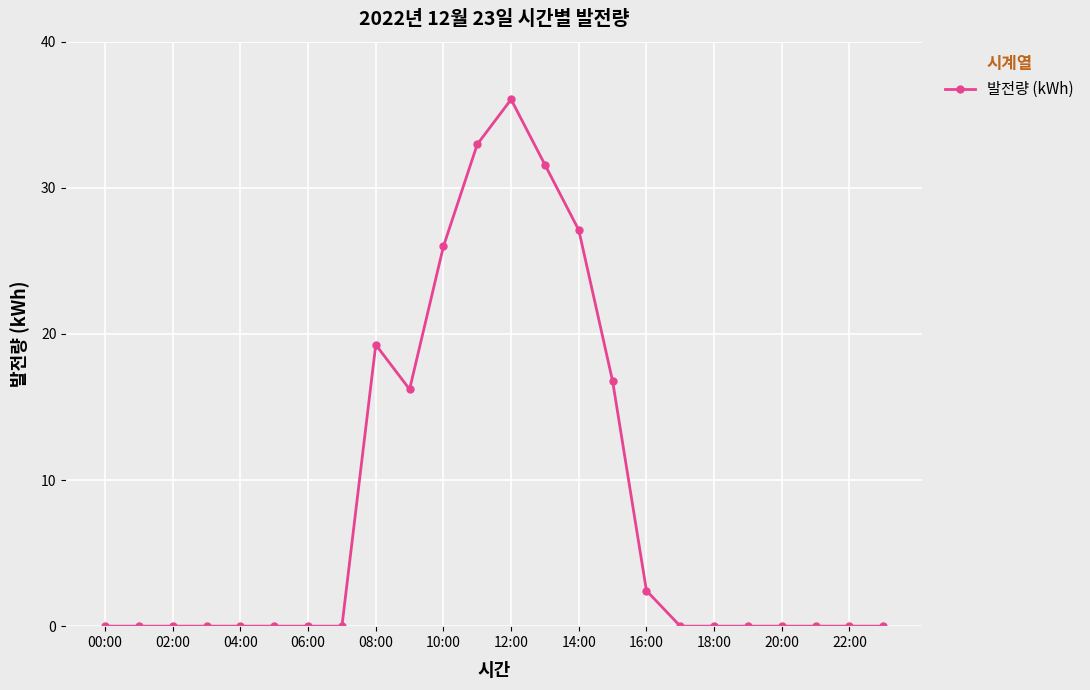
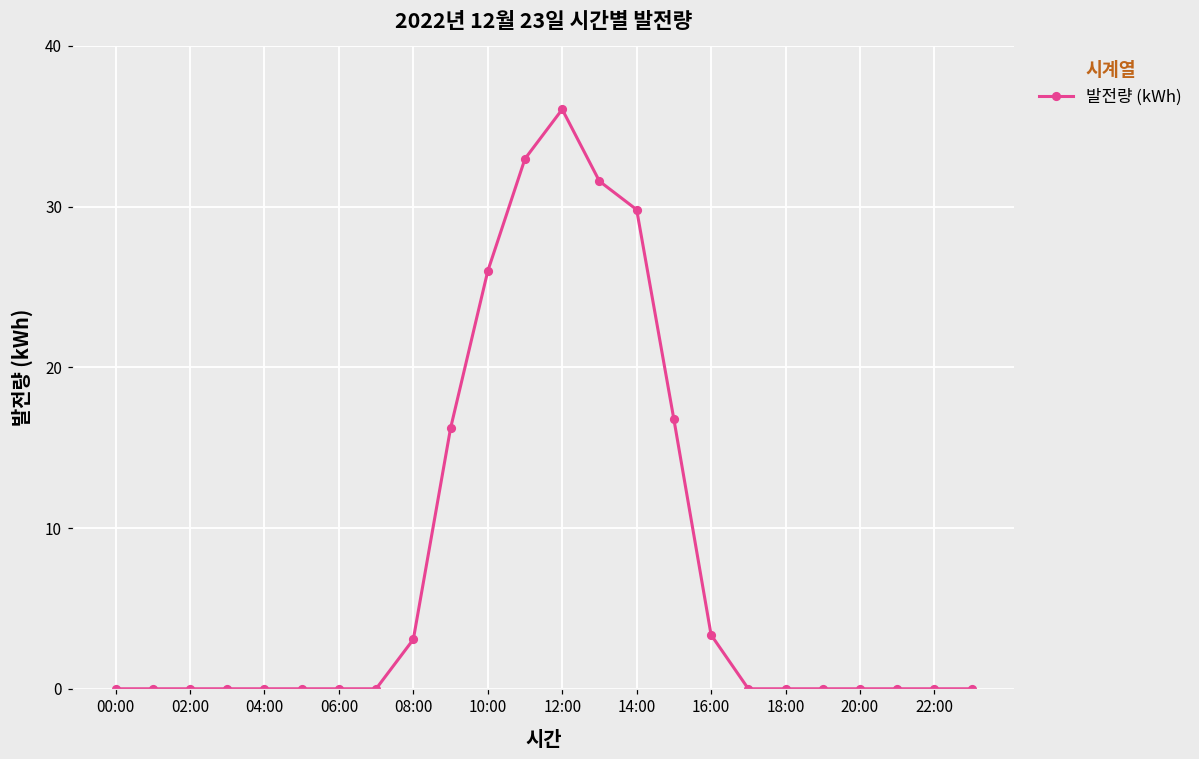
  {
    "00:00": 0.0,
    "02:00": 0.0,
    "04:00": 0.0,
    "06:00": 0.0,
-   "08:00": 19.3,
+   "08:00": 3.1,
    "10:00": 26.0,
    "12:00": 36.0,
-   "14:00": 27.1,
-   "16:00": 2.4,
+   "14:00": 29.8,
+   "16:00": 3.4,
    "18:00": 0.0,
    "20:00": 0.0,
    "22:00": 0.0
  }
